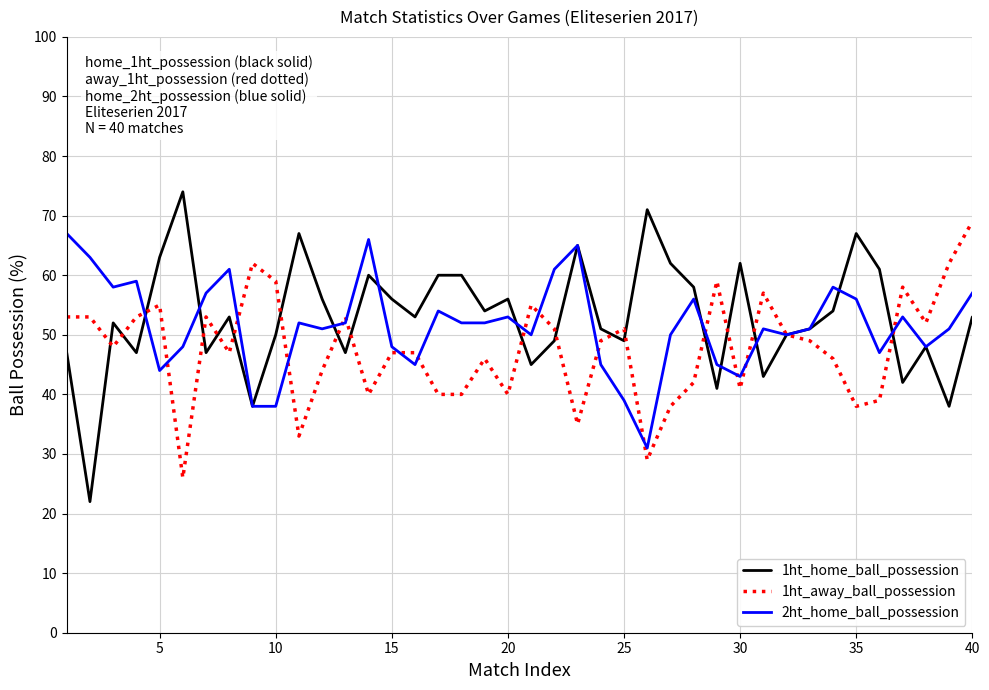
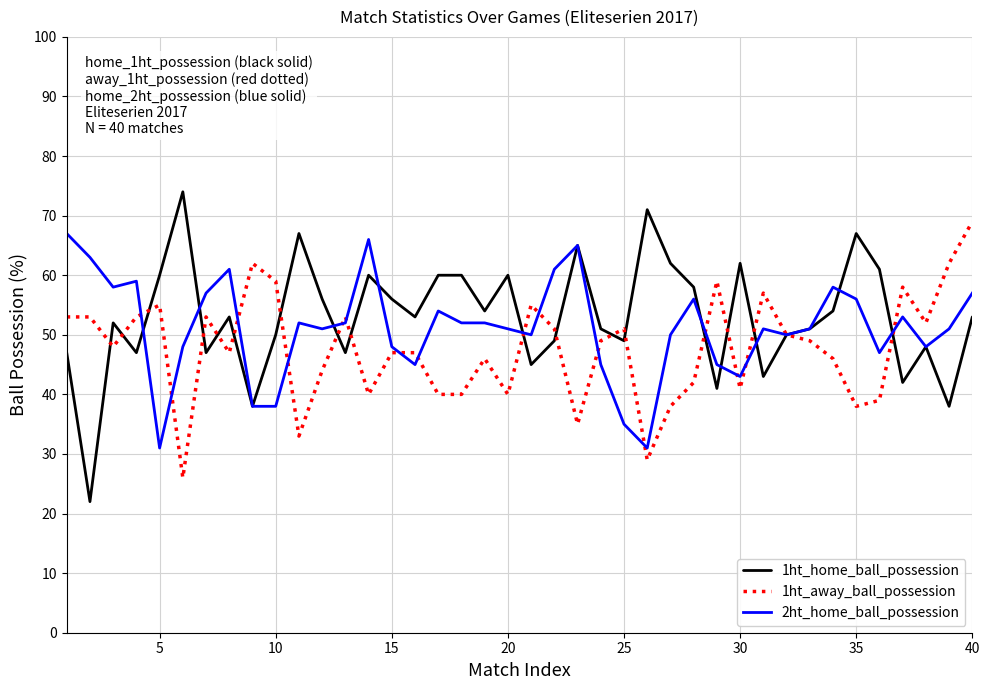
  {
    "1ht_home_ball_possession": {
-     "5": 63,
+     "5": 60,
      "10": 50,
      "15": 56,
-     "20": 56,
+     "20": 60,
      "25": 49,
      "30": 62,
      "35": 67,
      "40": 53
    },
    "1ht_away_ball_possession": {
      "5": 55,
      "10": 59,
      "15": 47,
      "20": 40,
      "25": 51,
      "30": 41,
      "35": 38,
      "40": 69
    },
    "2ht_home_ball_possession": {
-     "5": 44,
+     "5": 31,
      "10": 38,
      "15": 48,
-     "20": 53,
-     "25": 39,
+     "20": 51,
+     "25": 35,
      "30": 43,
      "35": 56,
      "40": 57
    }
  }
